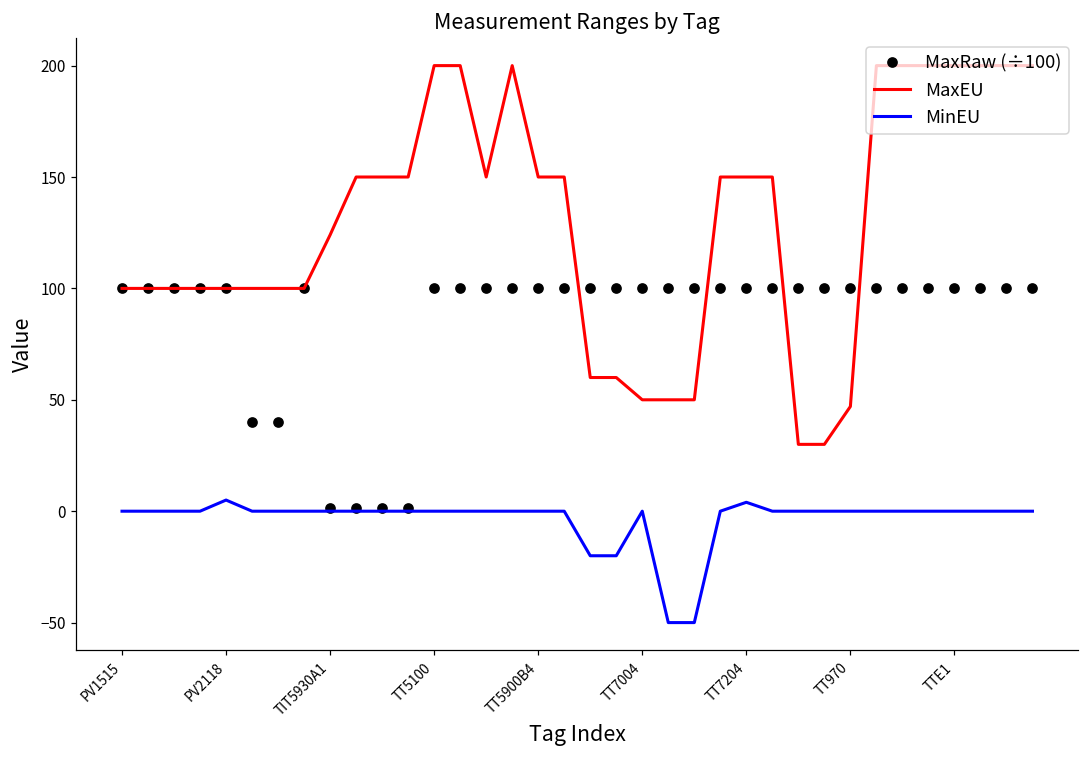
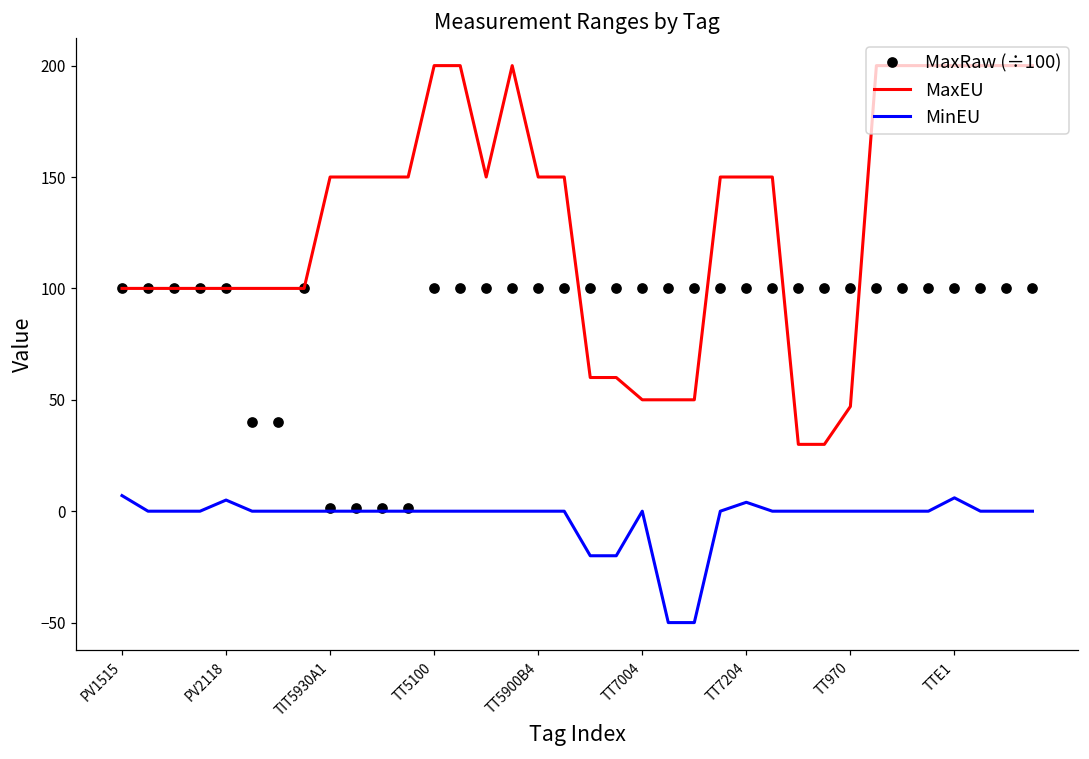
  {
    "MaxRaw (÷100)": {
      "TIT5930A1": 2,
      "TT5100": 100,
      "TT5900B4": 100,
      "TT7004": 100,
      "TT7204": 100,
      "TT970": 100,
      "TTE1": 100
    },
    "MaxEU": {
-     "TIT5930A1": 124,
+     "TIT5930A1": 150,
      "TT5100": 200,
      "TT5900B4": 150,
      "TT7004": 50,
      "TT7204": 150,
      "TT970": 47
    },
    "MinEU": {
-     "PV1515": 0,
+     "PV1515": 7,
      "PV2118": 5,
      "TIT5930A1": 0,
      "TT5100": 0,
      "TT5900B4": 0,
      "TT7004": 0,
      "TT7204": 4,
      "TT970": 0,
-     "TTE1": 0
+     "TTE1": 6
    }
  }
